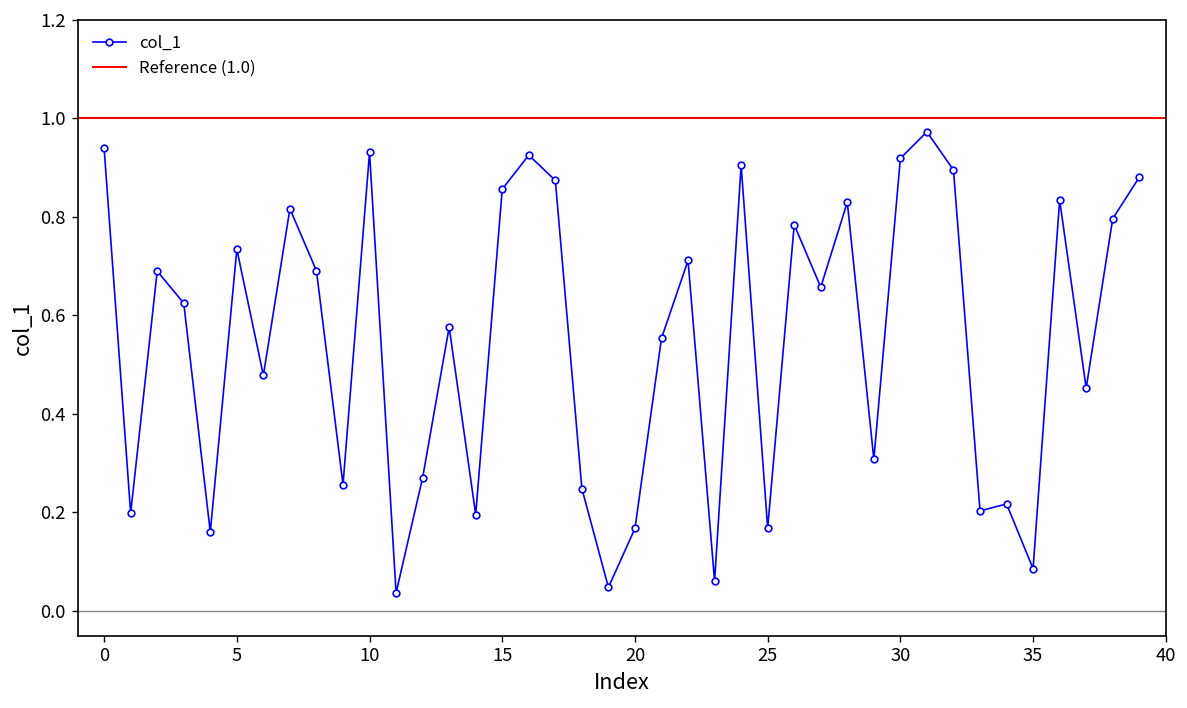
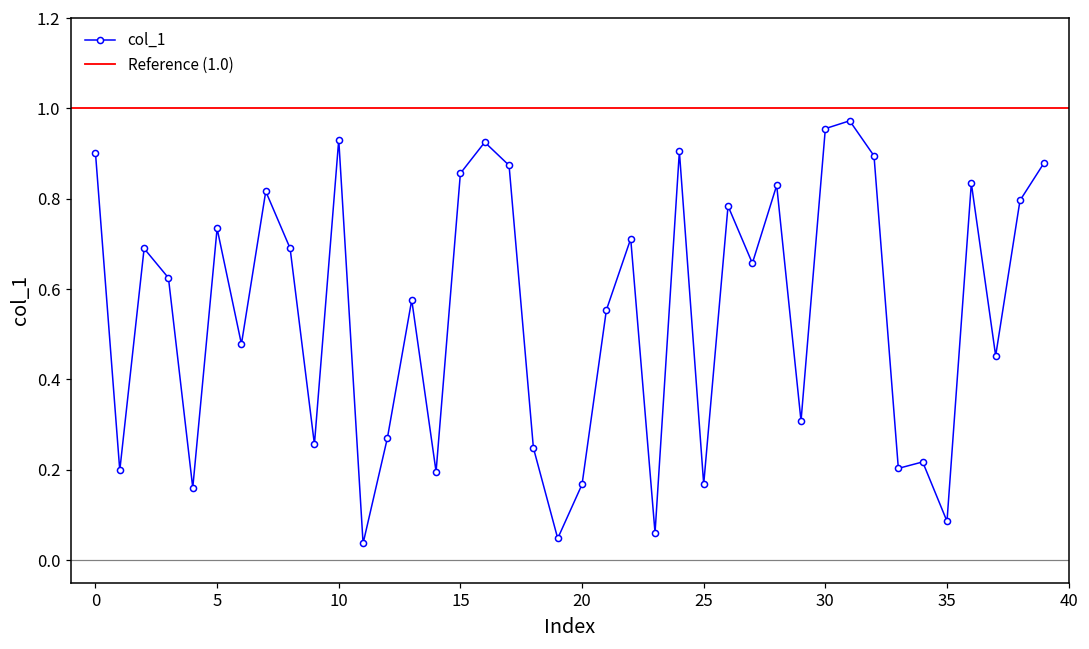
  {
-   "0": 0.94,
+   "0": 0.90,
    "5": 0.73,
    "10": 0.93,
    "15": 0.86,
    "20": 0.17,
    "25": 0.17,
-   "30": 0.92,
+   "30": 0.96,
    "35": 0.09
  }
